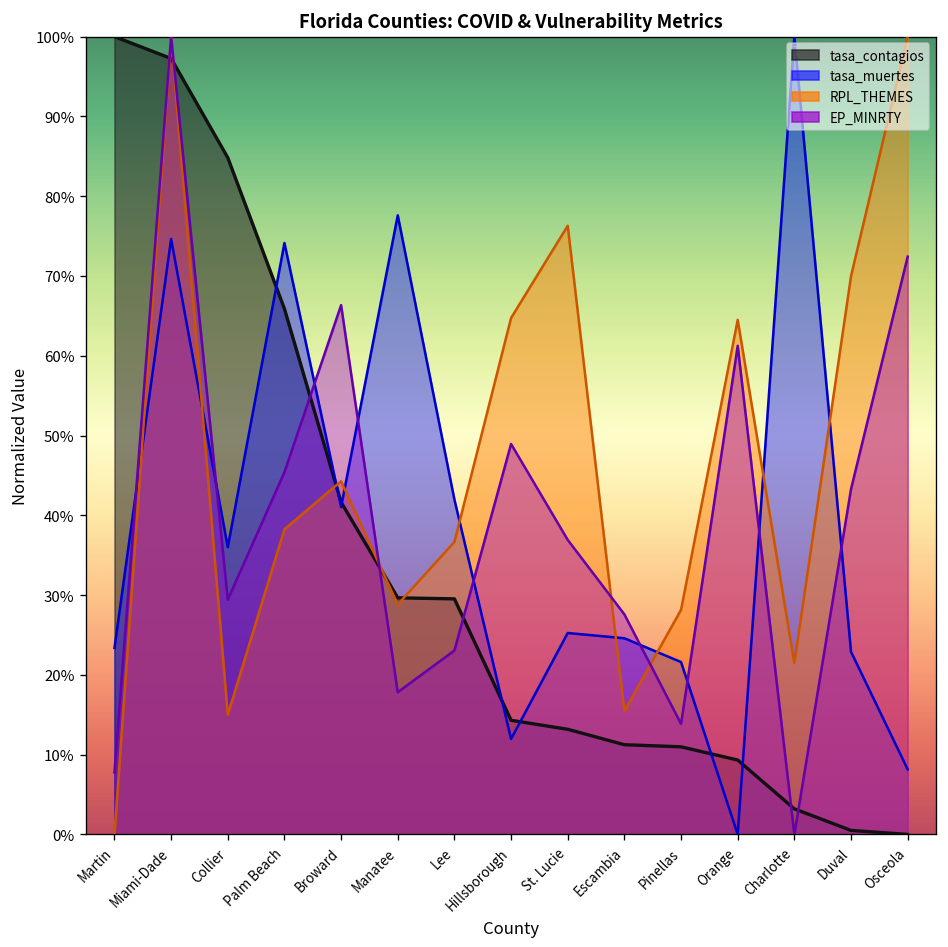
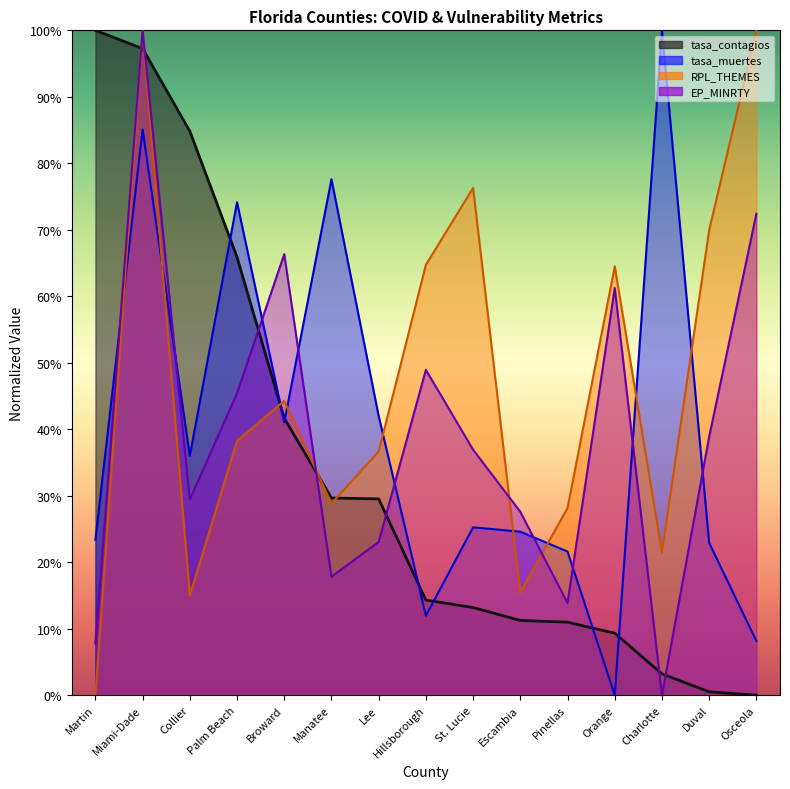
  {
    "tasa_contagios": {
      "Martin": "100%",
      "Miami-Dade": "97%",
      "Collier": "85%",
      "Palm Beach": "66%",
      "Broward": "42%",
      "Manatee": "30%",
      "Lee": "30%",
      "Hillsborough": "14%",
      "St. Lucie": "13%",
      "Escambia": "11%",
      "Pinellas": "11%",
      "Orange": "9%",
      "Charlotte": "3%",
      "Duval": "1%",
      "Osceola": "0%"
    },
    "tasa_muertes": {
      "Martin": "23%",
-     "Miami-Dade": "75%",
+     "Miami-Dade": "85%",
      "Collier": "36%",
      "Palm Beach": "74%",
      "Broward": "41%",
      "Manatee": "78%",
      "Lee": "42%",
      "Hillsborough": "12%",
      "St. Lucie": "25%",
      "Escambia": "25%",
      "Pinellas": "22%",
      "Orange": "0%",
      "Charlotte": "100%",
      "Duval": "23%",
      "Osceola": "8%"
    },
    "RPL_THEMES": {
      "Martin": "0%",
      "Collier": "15%",
      "Palm Beach": "38%",
      "Broward": "44%",
      "Manatee": "29%",
      "Lee": "37%",
      "Hillsborough": "65%",
      "St. Lucie": "76%",
      "Escambia": "15%",
      "Pinellas": "28%",
      "Orange": "64%",
      "Charlotte": "21%",
      "Duval": "70%",
      "Osceola": "100%"
    },
    "EP_MINRTY": {
      "Martin": "8%",
      "Collier": "29%",
      "Palm Beach": "45%",
      "Broward": "66%",
      "Manatee": "18%",
      "Lee": "23%",
      "Hillsborough": "49%",
      "St. Lucie": "37%",
      "Escambia": "28%",
      "Pinellas": "14%",
      "Orange": "61%",
      "Charlotte": "0%",
-     "Duval": "43%",
+     "Duval": "39%",
      "Osceola": "72%"
    }
  }
